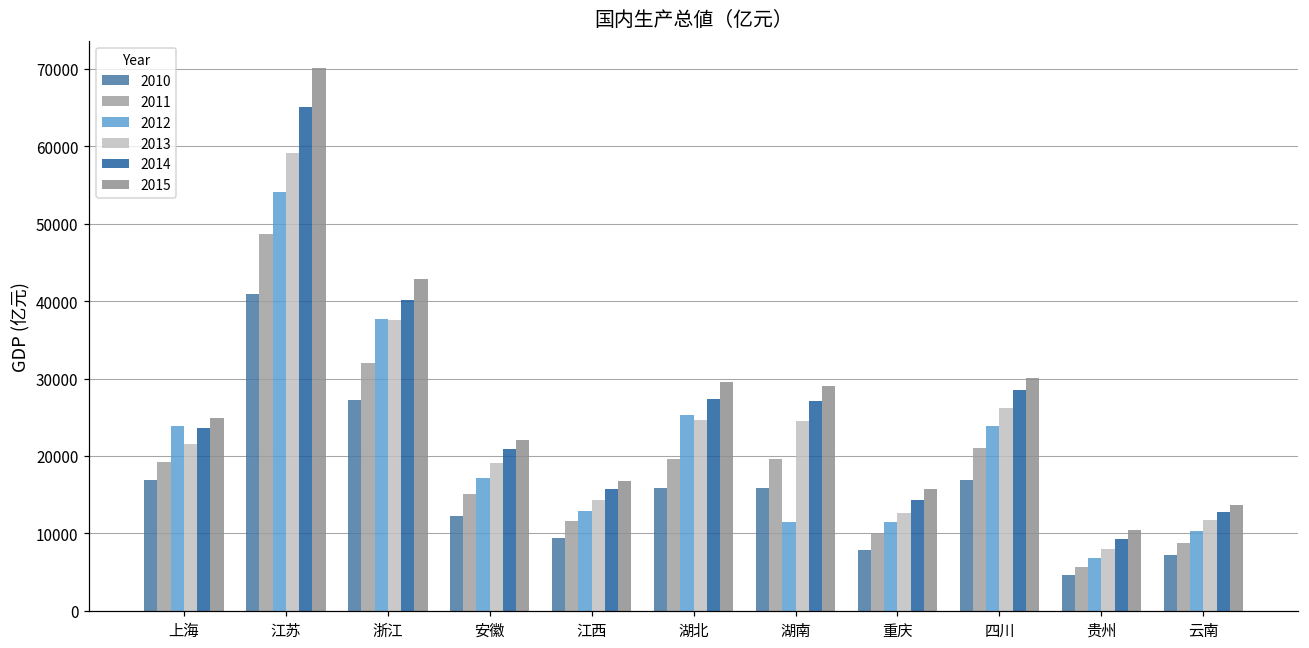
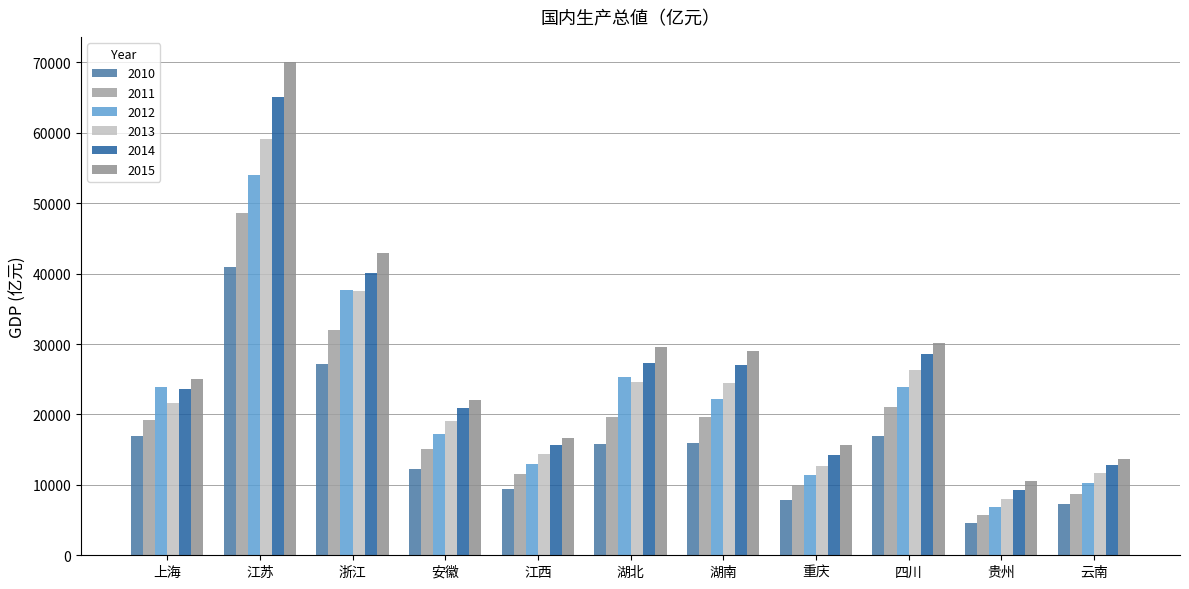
  {
    "2012": {
      "上海": 24000,
      "江苏": 54000,
      "浙江": 38000,
      "安徽": 17000,
      "江西": 13000,
      "湖北": 25000,
-     "湖南": 11000,
+     "湖南": 22000,
      "重庆": 11000,
      "四川": 24000,
      "贵州": 7000,
      "云南": 10000
    }
  }
